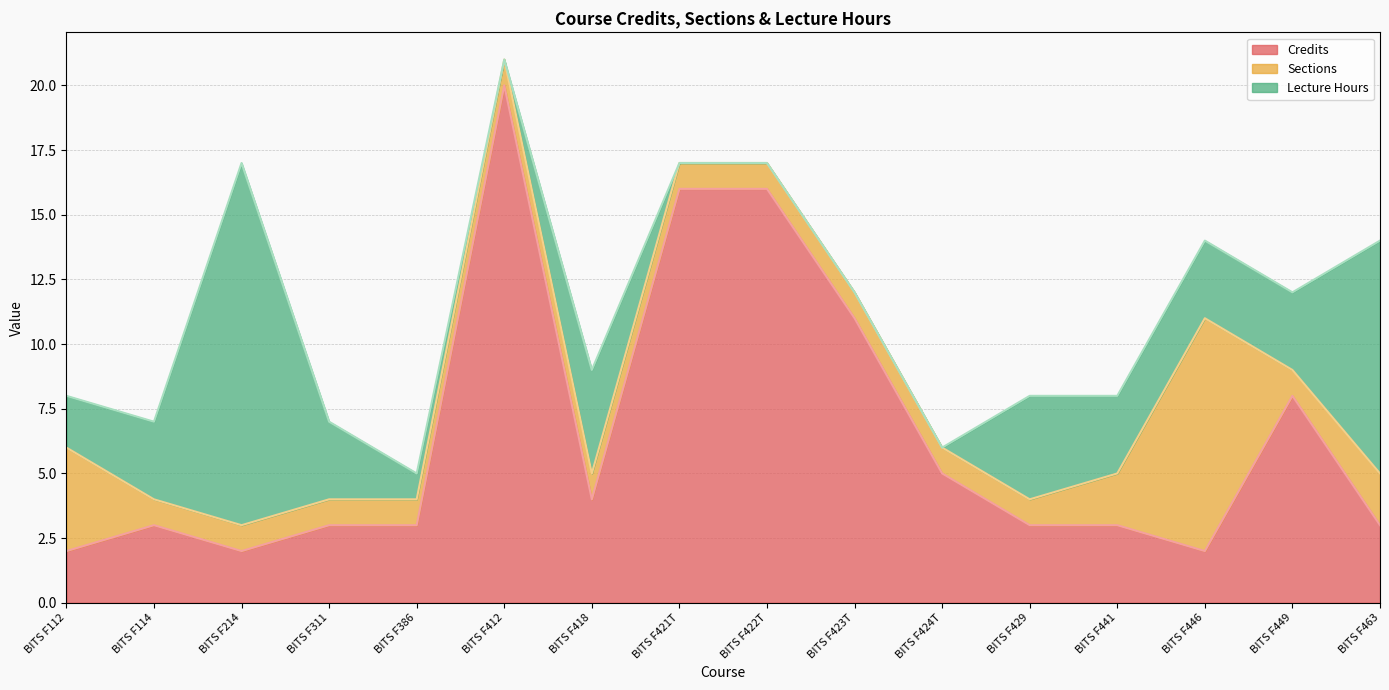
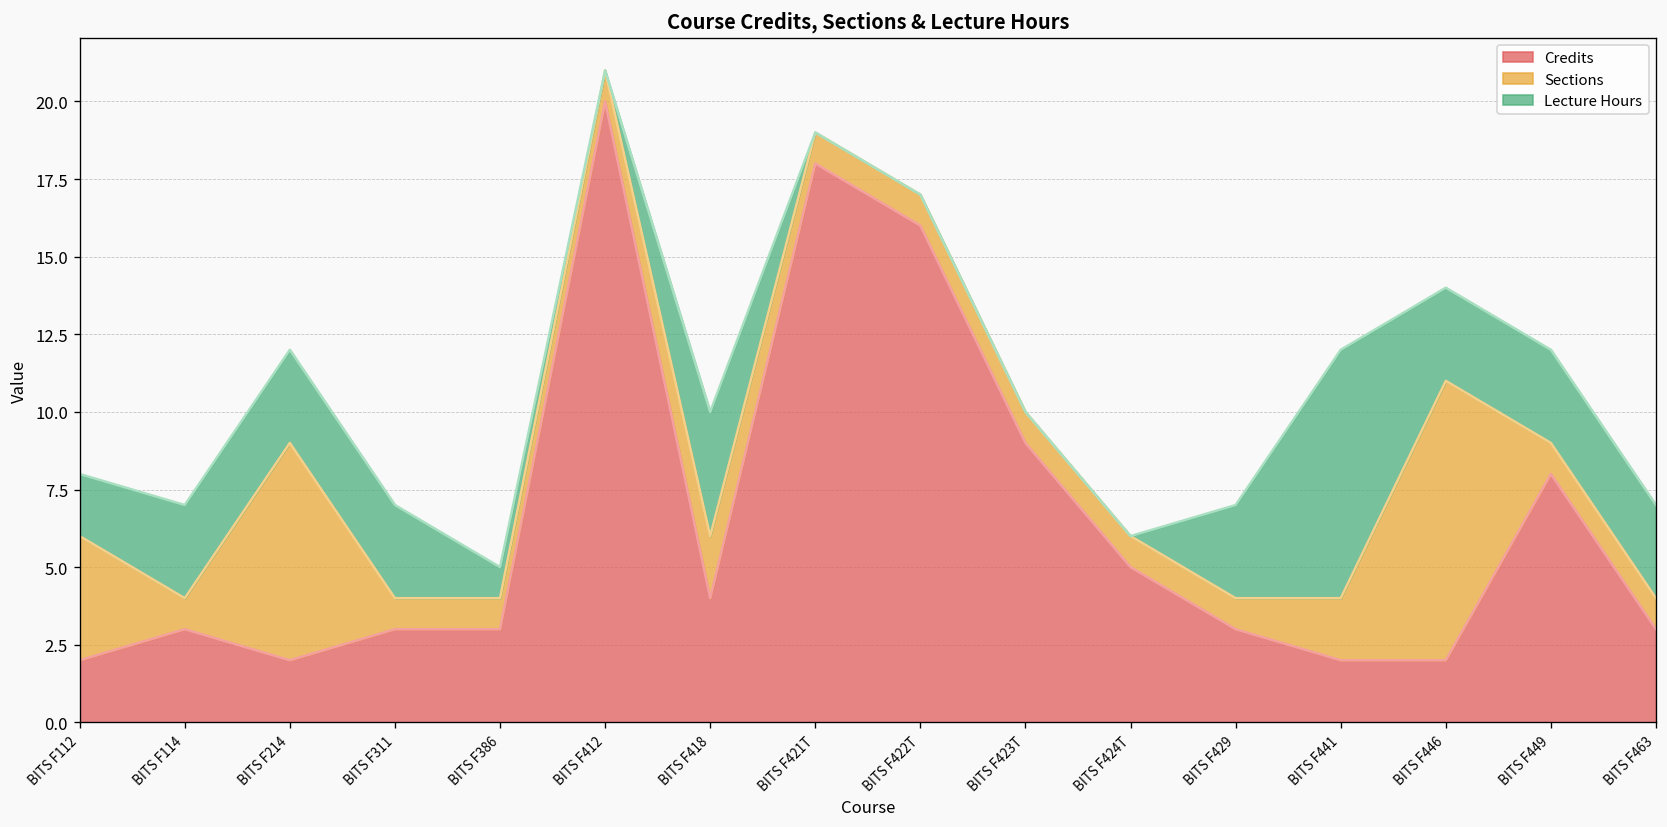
  {
    "Credits": {
      "BITS F112": 2,
      "BITS F114": 3,
      "BITS F214": 2,
      "BITS F311": 3,
      "BITS F386": 3,
      "BITS F412": 20,
      "BITS F418": 4,
-     "BITS F421T": 16,
+     "BITS F421T": 18,
      "BITS F422T": 16,
-     "BITS F423T": 11,
+     "BITS F423T": 9,
      "BITS F424T": 5,
      "BITS F429": 3,
-     "BITS F441": 3,
+     "BITS F441": 2,
      "BITS F446": 2,
      "BITS F449": 8,
      "BITS F463": 3
    },
    "Sections": {
      "BITS F112": 4,
      "BITS F114": 1,
-     "BITS F214": 1,
+     "BITS F214": 7,
      "BITS F311": 1,
      "BITS F386": 1,
-     "BITS F418": 1,
+     "BITS F418": 2,
      "BITS F429": 1,
      "BITS F441": 2,
      "BITS F446": 9,
      "BITS F449": 1,
-     "BITS F463": 2
+     "BITS F463": 1
    },
    "Lecture Hours": {
      "BITS F112": 2,
      "BITS F114": 3,
-     "BITS F214": 14,
+     "BITS F214": 3,
      "BITS F311": 3,
      "BITS F386": 1,
      "BITS F418": 4,
-     "BITS F429": 4,
-     "BITS F441": 3,
+     "BITS F429": 3,
+     "BITS F441": 8,
      "BITS F446": 3,
      "BITS F449": 3,
-     "BITS F463": 9
+     "BITS F463": 3
    }
  }
